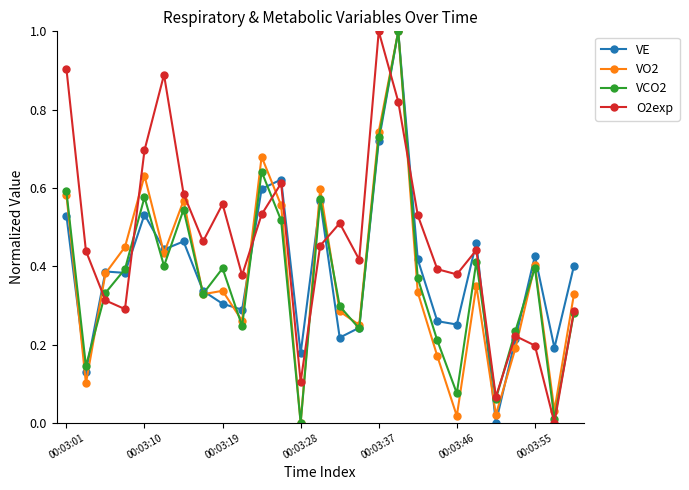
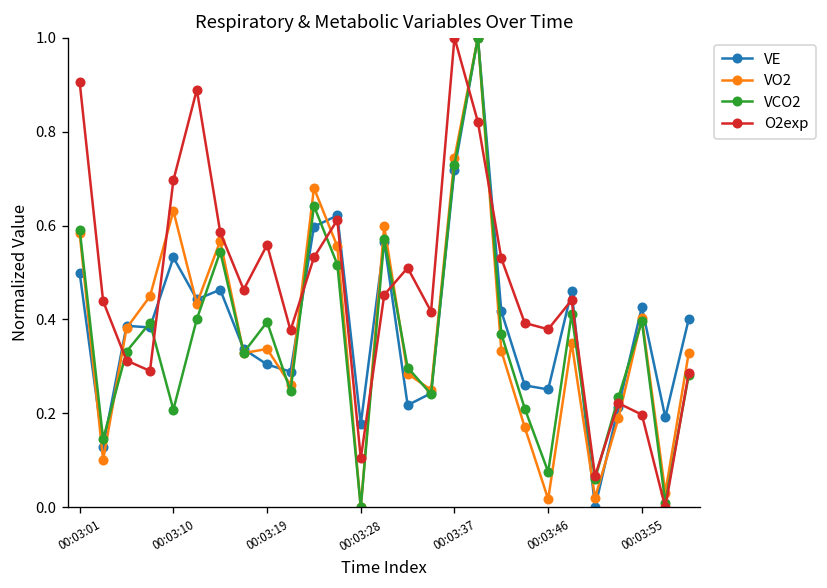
  {
    "VE": {
-     "00:03:01": 0.53,
+     "00:03:01": 0.50,
      "00:03:10": 0.53,
      "00:03:19": 0.30,
      "00:03:28": 0.18,
      "00:03:37": 0.72,
      "00:03:46": 0.25,
      "00:03:55": 0.43
    },
    "VO2": {
      "00:03:01": 0.58,
      "00:03:10": 0.63,
      "00:03:19": 0.34,
      "00:03:37": 0.74,
      "00:03:46": 0.02,
      "00:03:55": 0.40
    },
    "VCO2": {
      "00:03:01": 0.59,
-     "00:03:10": 0.58,
+     "00:03:10": 0.21,
      "00:03:19": 0.39,
      "00:03:37": 0.73,
      "00:03:46": 0.08,
      "00:03:55": 0.40
    },
    "O2exp": {
      "00:03:01": 0.90,
      "00:03:10": 0.70,
      "00:03:19": 0.56,
      "00:03:28": 0.10,
      "00:03:37": 1.00,
      "00:03:46": 0.38,
      "00:03:55": 0.20
    }
  }
